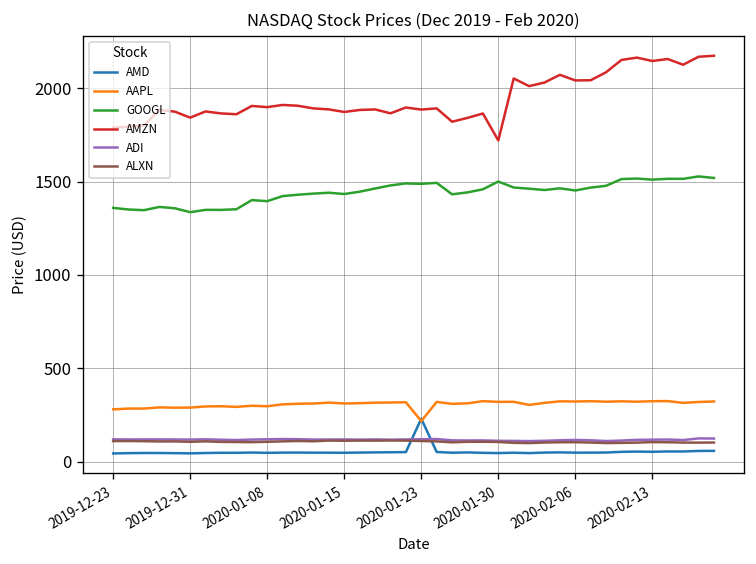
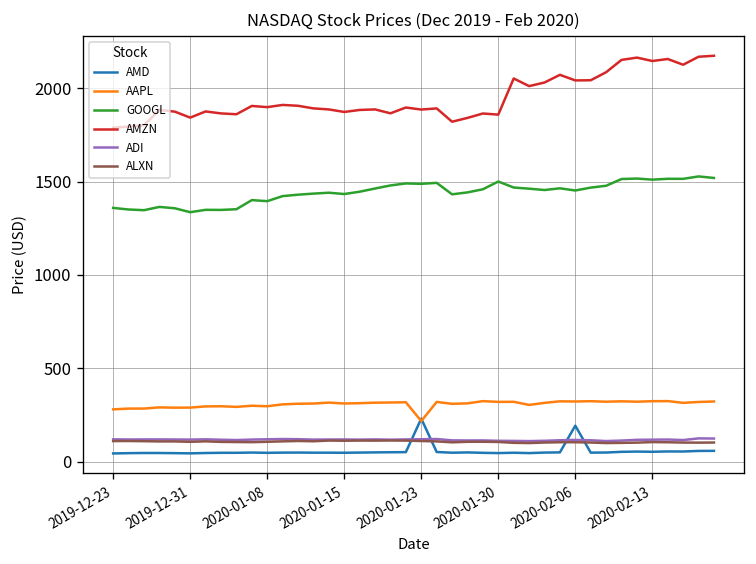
  {
    "AMD": {
      "2019-12-23": 40,
      "2019-12-31": 50,
      "2020-01-08": 50,
      "2020-01-15": 50,
      "2020-01-30": 50,
-     "2020-02-06": 50,
+     "2020-02-06": 190,
      "2020-02-13": 50
    },
    "AAPL": {
      "2019-12-23": 280,
      "2019-12-31": 290,
      "2020-01-08": 300,
      "2020-01-15": 310,
      "2020-01-30": 320,
      "2020-02-06": 320,
      "2020-02-13": 320
    },
    "GOOGL": {
      "2019-12-23": 1360,
      "2019-12-31": 1340,
      "2020-01-08": 1390,
      "2020-01-15": 1430,
      "2020-01-23": 1490,
      "2020-01-30": 1500,
      "2020-02-06": 1450,
      "2020-02-13": 1510
    },
    "AMZN": {
      "2019-12-31": 1840,
      "2020-01-08": 1900,
      "2020-01-15": 1870,
      "2020-01-23": 1890,
-     "2020-01-30": 1720,
+     "2020-01-30": 1860,
      "2020-02-06": 2040,
      "2020-02-13": 2140
    }
  }
